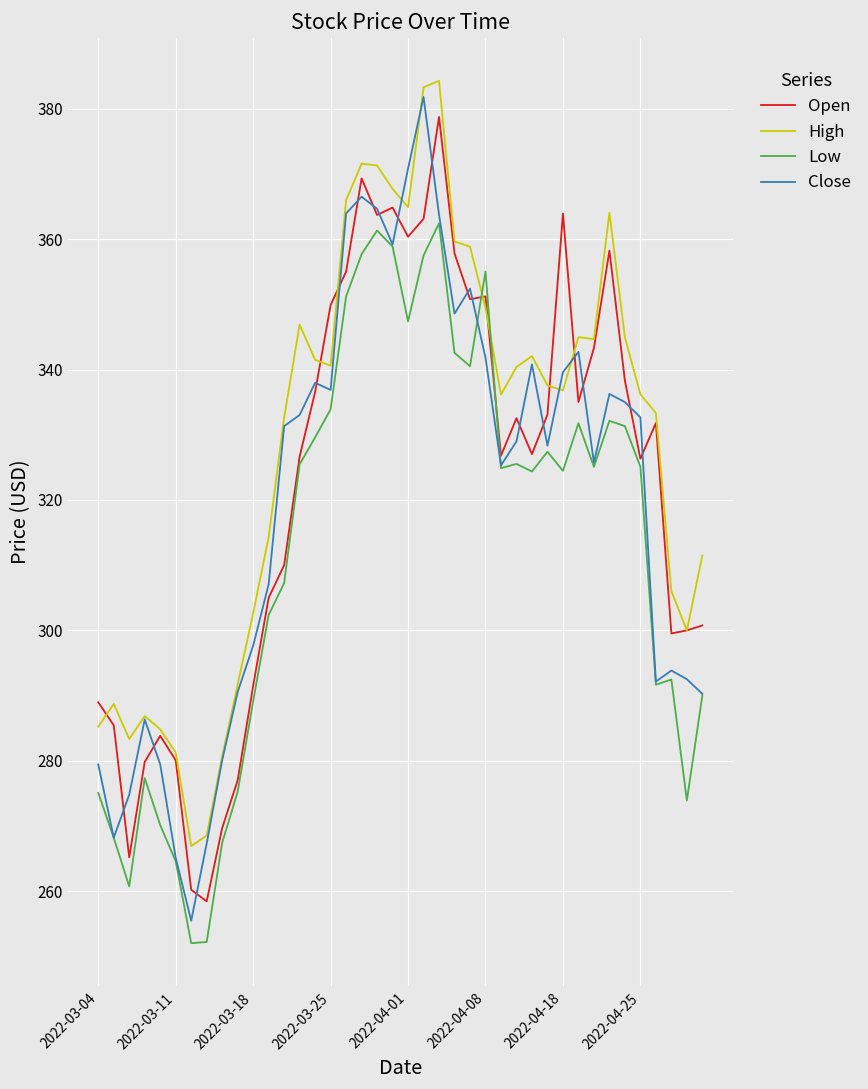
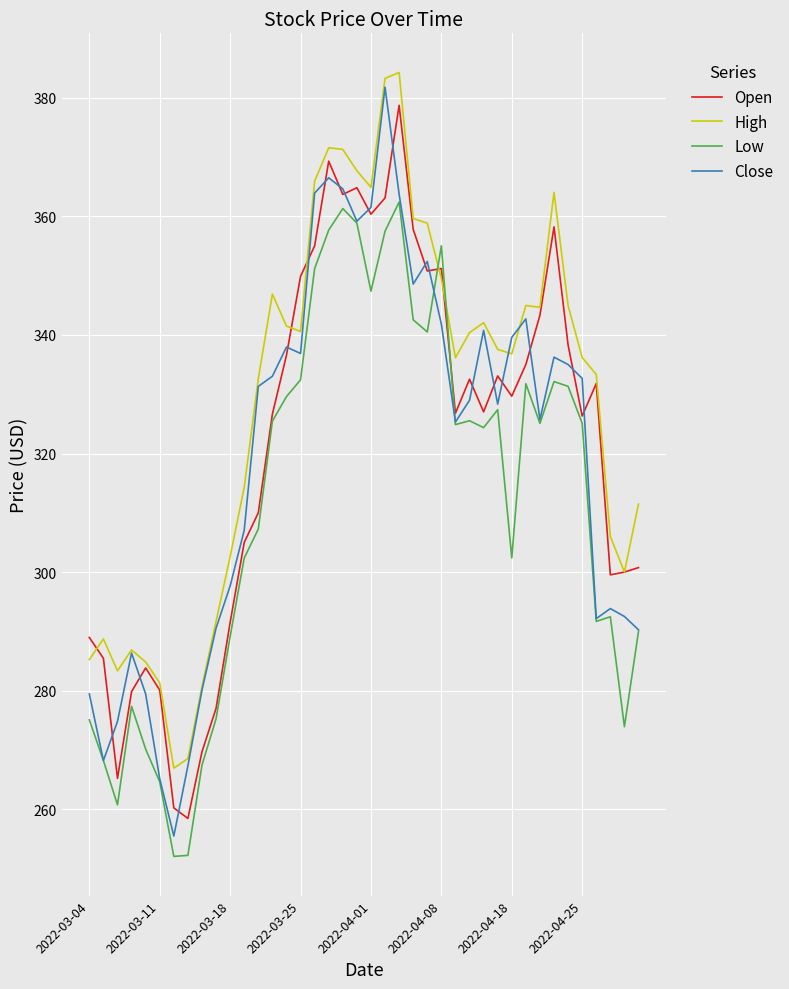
  {
    "Open": {
      "2022-03-04": 289,
      "2022-03-11": 280,
      "2022-03-18": 291,
      "2022-03-25": 350,
      "2022-04-01": 360,
      "2022-04-08": 351,
-     "2022-04-18": 364,
+     "2022-04-18": 330,
      "2022-04-25": 326
    },
    "High": {
      "2022-03-04": 285,
      "2022-03-11": 281,
      "2022-03-18": 303,
      "2022-03-25": 341,
      "2022-04-01": 365,
      "2022-04-08": 349,
      "2022-04-18": 337,
      "2022-04-25": 336
    },
    "Low": {
      "2022-03-04": 275,
      "2022-03-11": 265,
      "2022-03-18": 289,
-     "2022-03-25": 334,
+     "2022-03-25": 332,
      "2022-04-01": 347,
      "2022-04-08": 355,
-     "2022-04-18": 324,
+     "2022-04-18": 302,
      "2022-04-25": 325
    },
    "Close": {
      "2022-03-04": 279,
      "2022-03-11": 265,
      "2022-03-18": 298,
      "2022-03-25": 337,
-     "2022-04-01": 371,
+     "2022-04-01": 362,
      "2022-04-08": 342,
      "2022-04-18": 340,
      "2022-04-25": 333
    }
  }
